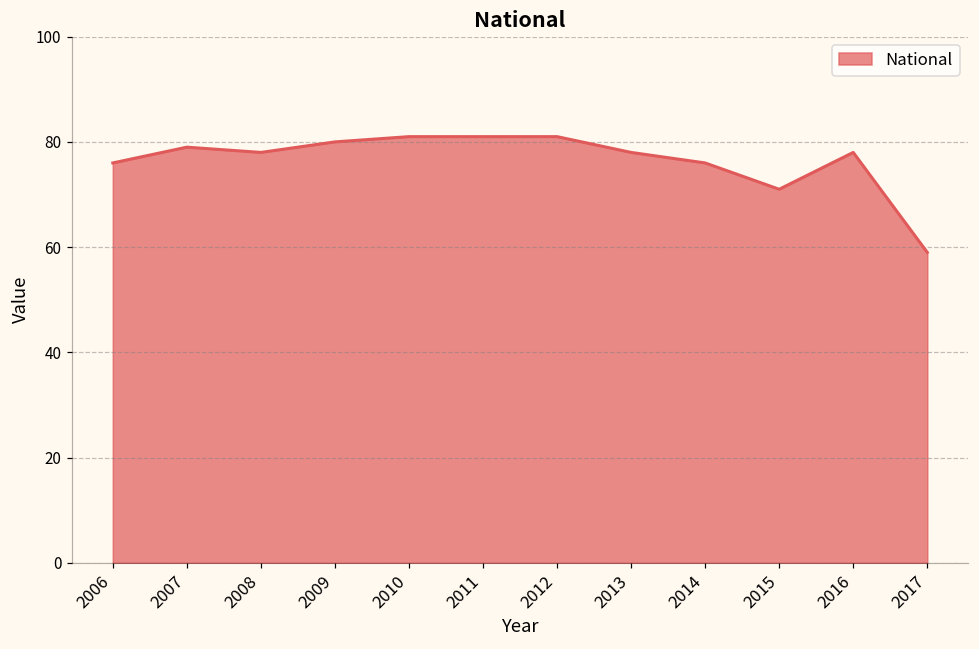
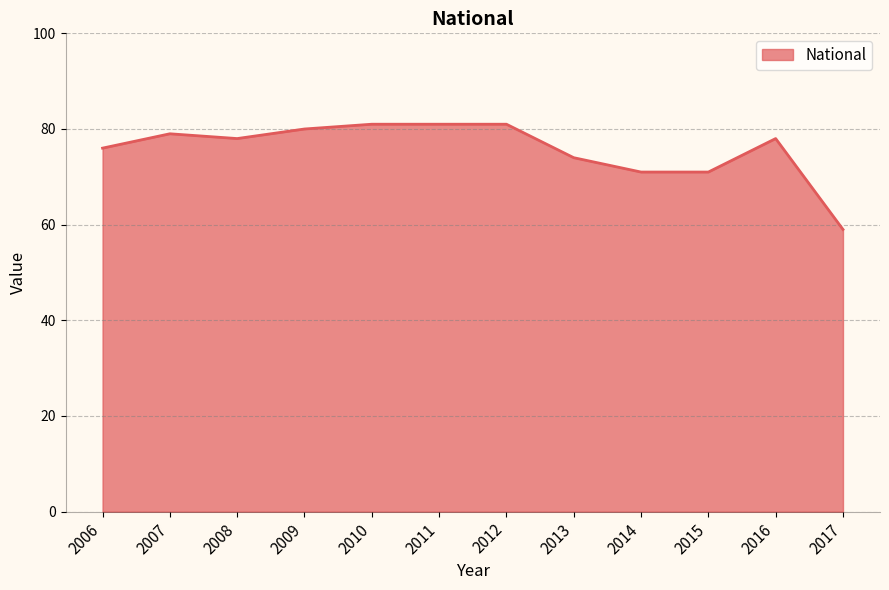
  {
    "2006": 76,
    "2007": 79,
    "2008": 78,
    "2009": 80,
    "2010": 81,
    "2011": 81,
    "2012": 81,
-   "2013": 78,
-   "2014": 76,
+   "2013": 74,
+   "2014": 71,
    "2015": 71,
    "2016": 78,
    "2017": 59
  }
